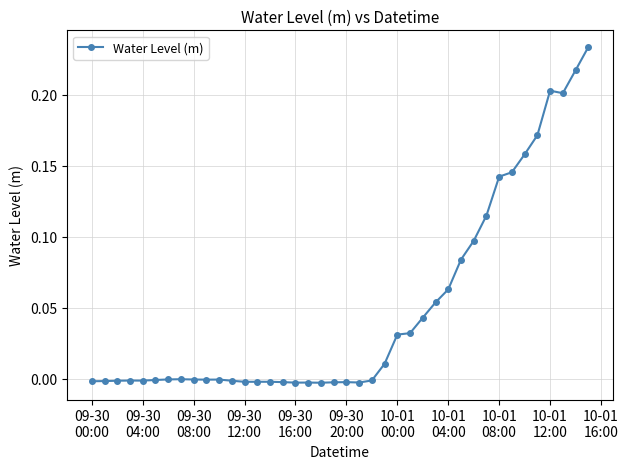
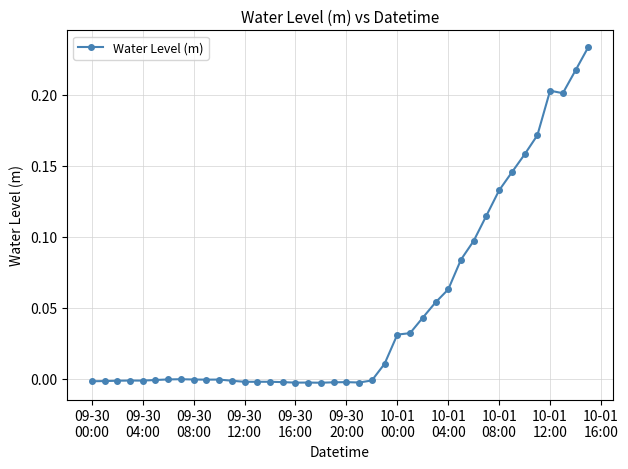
  {
    "09-30 00:00": -0.002,
    "09-30 04:00": -0.001,
    "09-30 08:00": -0.001,
    "09-30 12:00": -0.002,
    "09-30 16:00": -0.003,
    "09-30 20:00": -0.003,
    "10-01 00:00": 0.031,
    "10-01 04:00": 0.063,
-   "10-01 08:00": 0.142,
+   "10-01 08:00": 0.133,
    "10-01 12:00": 0.203
  }
